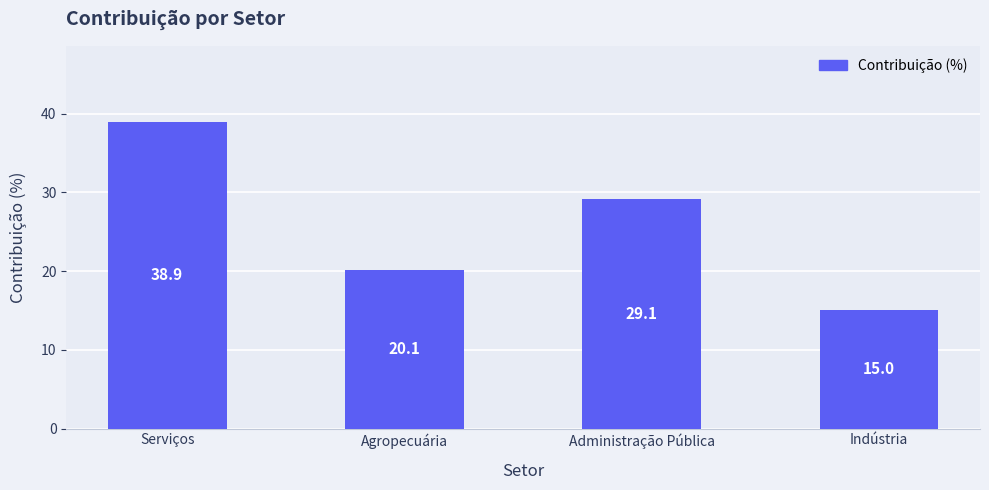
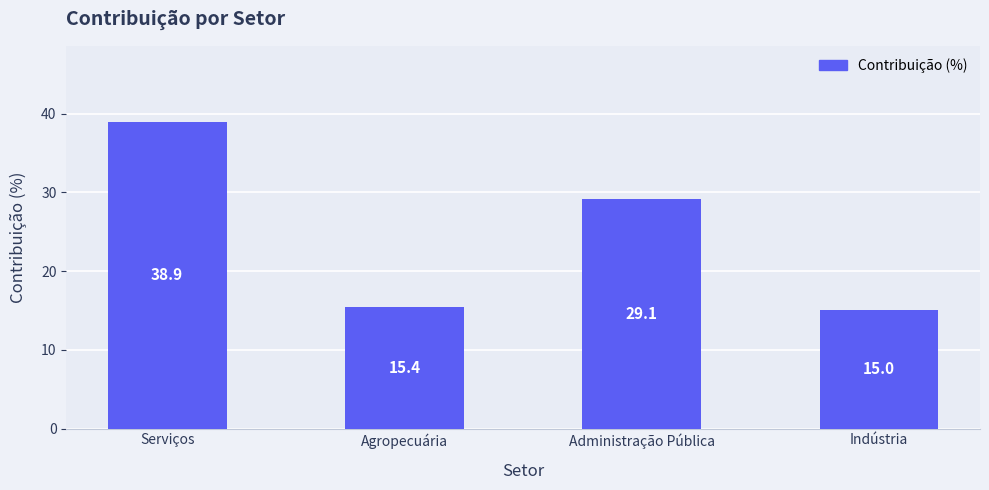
  {
    "Serviços": 38.9,
-   "Agropecuária": 20.1,
+   "Agropecuária": 15.4,
    "Administração Pública": 29.1,
    "Indústria": 15.0
  }
